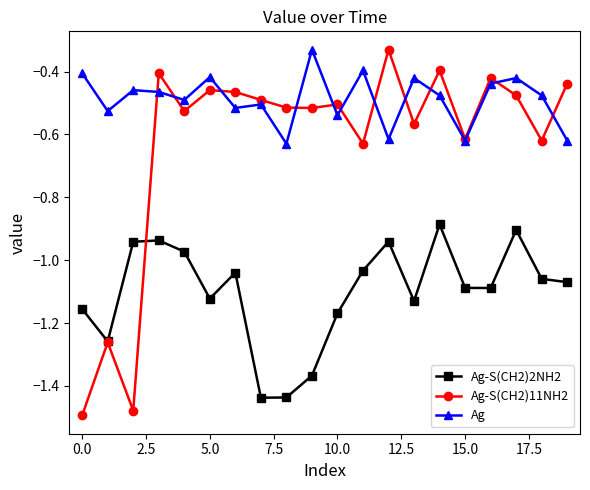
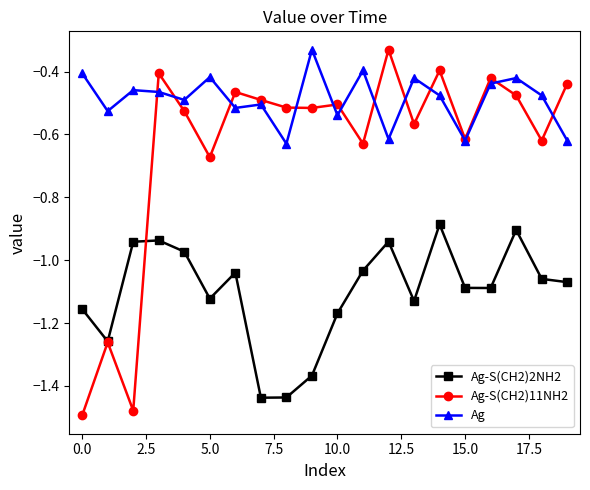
  {
    "Ag-S(CH2)2NH2": {
      "0.0": -1.16,
      "5.0": -1.12,
      "10.0": -1.17,
      "15.0": -1.09
    },
    "Ag-S(CH2)11NH2": {
      "0.0": -1.49,
-     "5.0": -0.46,
+     "5.0": -0.67,
      "10.0": -0.50
    },
    "Ag": {
      "0.0": -0.41,
      "5.0": -0.42,
      "10.0": -0.54
    }
  }
